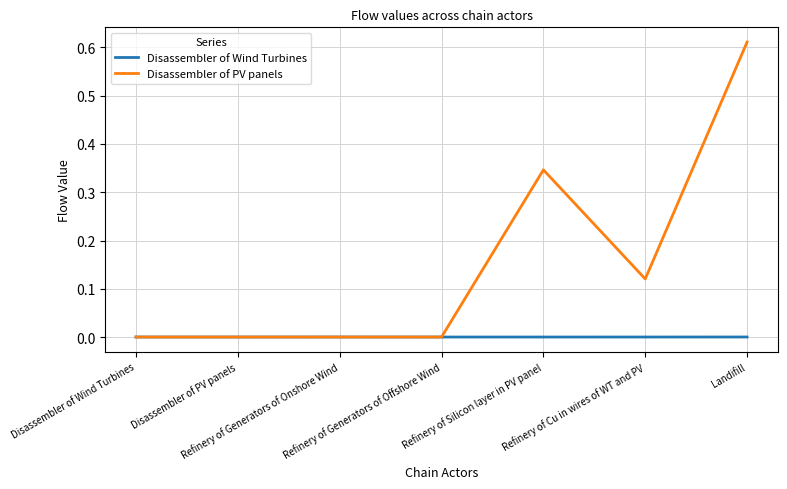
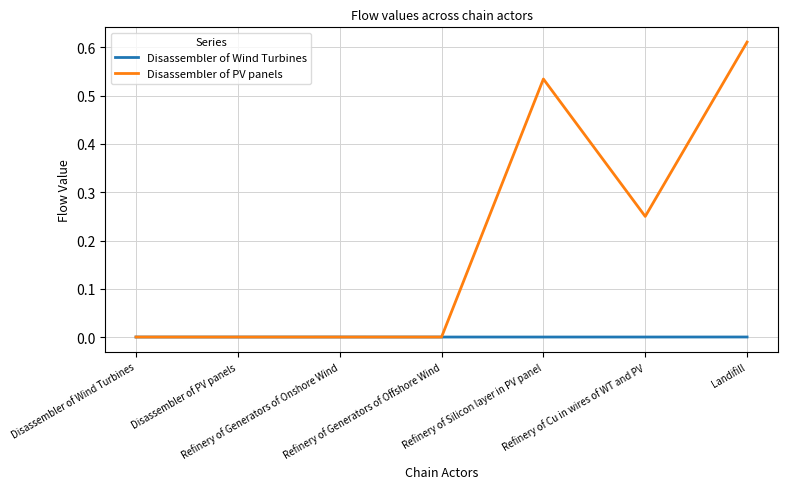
  {
    "Disassembler of Wind Turbines": {
      "Refinery of Silicon layer in PV panel": 0.00,
      "Refinery of Cu in wires of WT and PV": 0.00,
      "Landifill": 0.00
    },
    "Disassembler of PV panels": {
-     "Refinery of Silicon layer in PV panel": 0.35,
-     "Refinery of Cu in wires of WT and PV": 0.12,
+     "Refinery of Silicon layer in PV panel": 0.53,
+     "Refinery of Cu in wires of WT and PV": 0.25,
      "Landifill": 0.61
    }
  }
